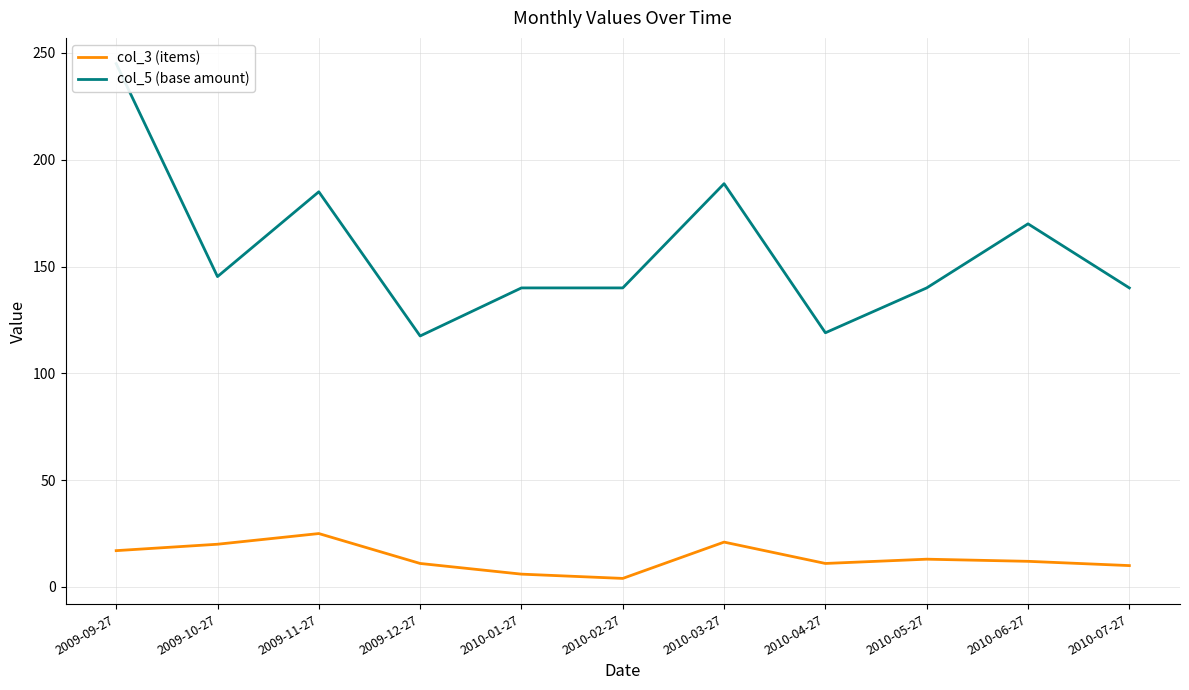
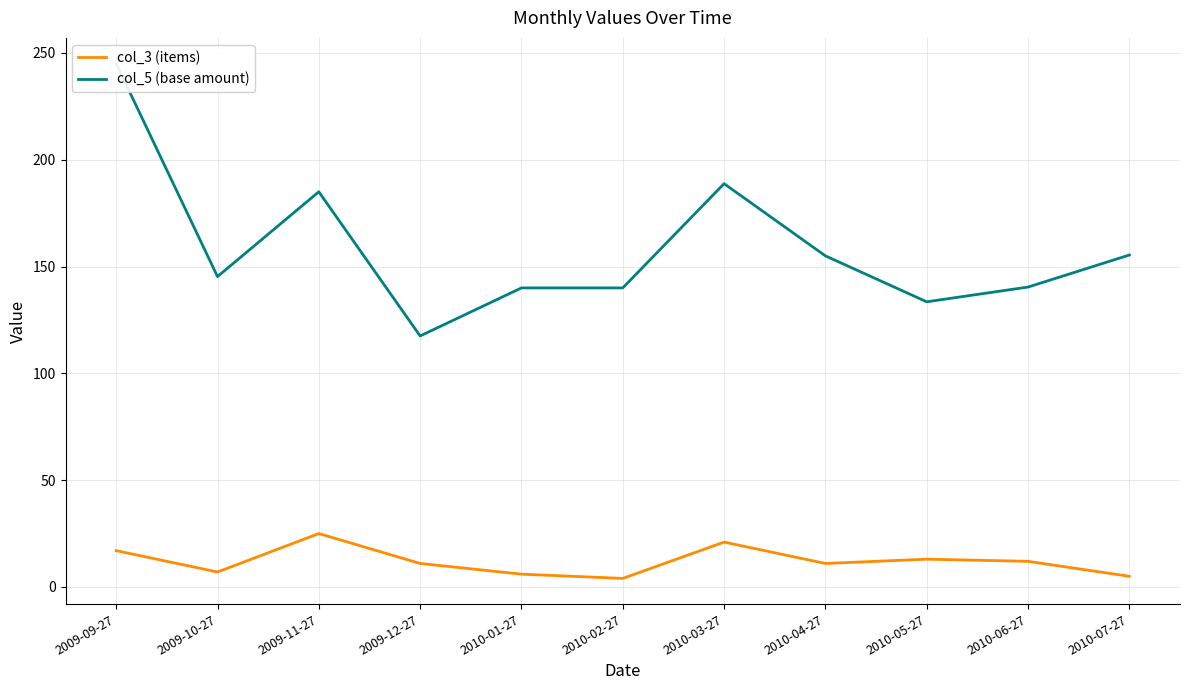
  {
    "col_3 (items)": {
      "2009-09-27": 17,
-     "2009-10-27": 20,
+     "2009-10-27": 7,
      "2009-11-27": 25,
      "2009-12-27": 11,
      "2010-01-27": 6,
      "2010-02-27": 4,
      "2010-03-27": 21,
      "2010-04-27": 11,
      "2010-05-27": 13,
      "2010-06-27": 12,
-     "2010-07-27": 10
+     "2010-07-27": 5
    },
    "col_5 (base amount)": {
      "2009-10-27": 145,
      "2009-11-27": 185,
      "2009-12-27": 118,
      "2010-01-27": 140,
      "2010-02-27": 140,
      "2010-03-27": 189,
-     "2010-04-27": 119,
-     "2010-05-27": 140,
-     "2010-06-27": 170,
-     "2010-07-27": 140
+     "2010-04-27": 155,
+     "2010-05-27": 134,
+     "2010-06-27": 140,
+     "2010-07-27": 155
    }
  }
